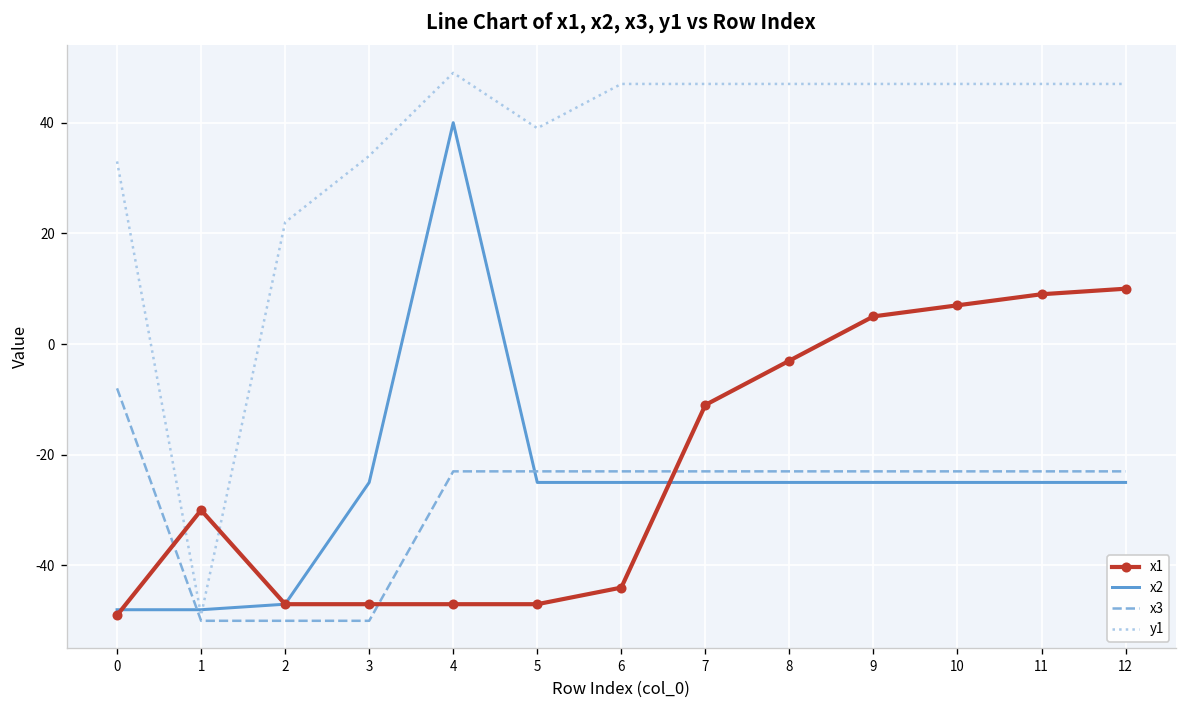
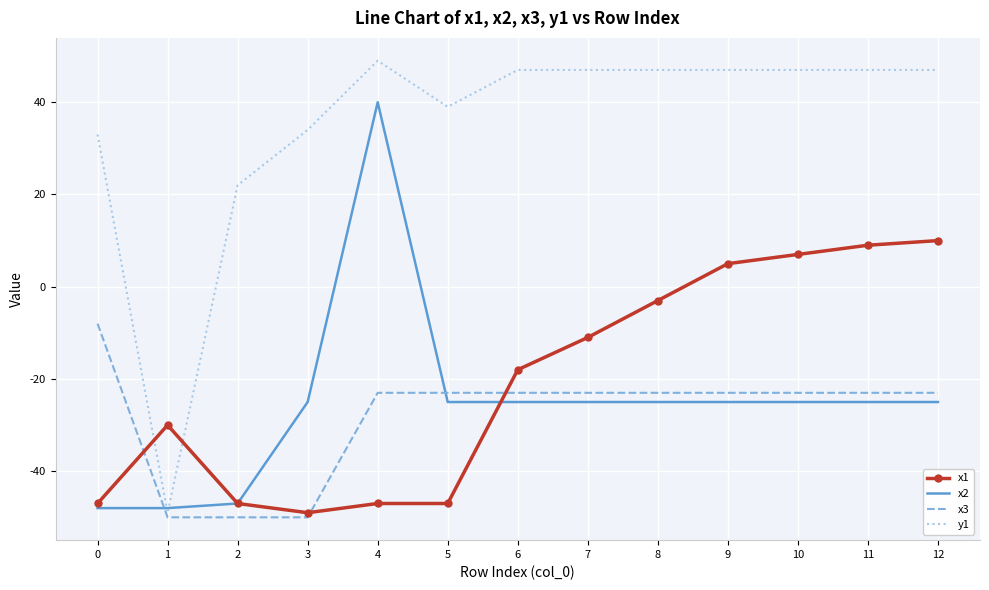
  {
    "x1": {
-     "0": -49,
+     "0": -47,
      "1": -30,
-     "3": -47,
+     "3": -49,
      "4": -47,
      "5": -47,
-     "6": -44,
+     "6": -18,
      "7": -11,
      "8": -3,
      "9": 5,
      "10": 7,
      "11": 9,
      "12": 10
    }
  }
